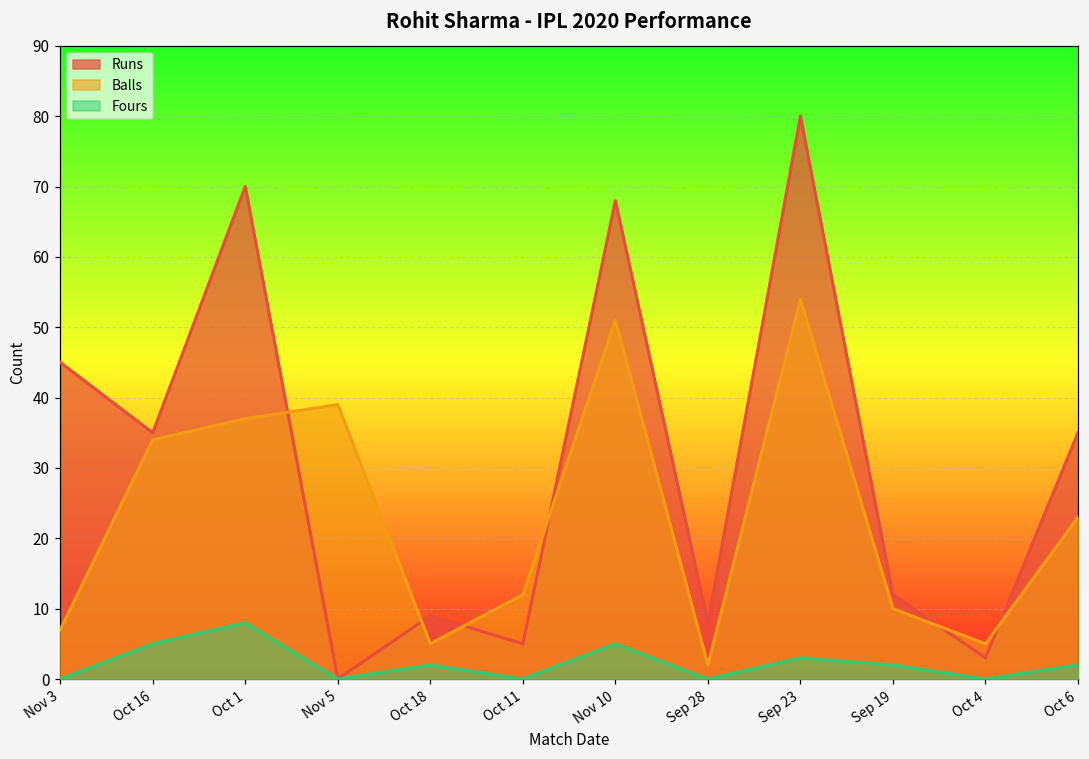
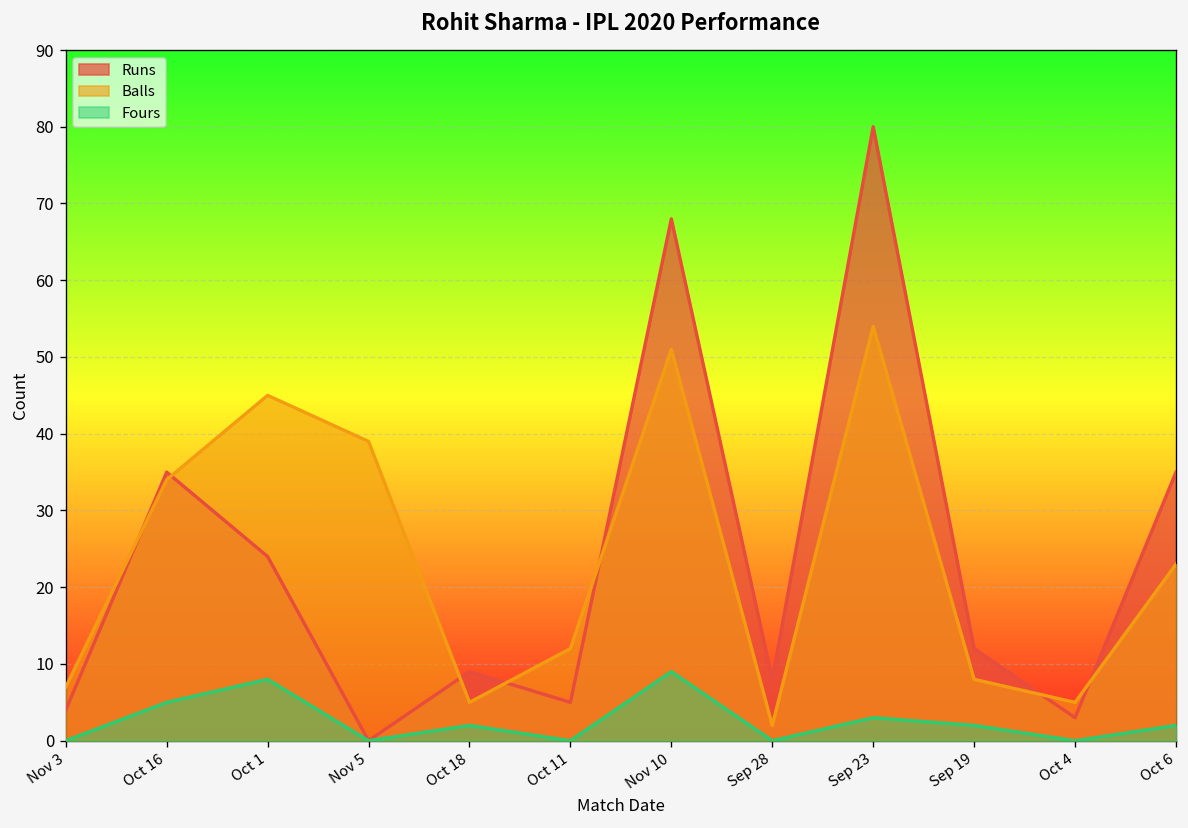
  {
    "Runs": {
-     "Nov 3": 45,
+     "Nov 3": 4,
      "Oct 16": 35,
-     "Oct 1": 70,
+     "Oct 1": 24,
      "Oct 18": 9,
      "Oct 11": 5,
      "Nov 10": 68,
      "Sep 28": 8,
      "Sep 23": 80,
      "Sep 19": 12,
      "Oct 4": 3,
      "Oct 6": 35
    },
    "Balls": {
      "Nov 3": 7,
      "Oct 16": 34,
-     "Oct 1": 37,
+     "Oct 1": 45,
      "Nov 5": 39,
      "Oct 18": 5,
      "Oct 11": 12,
      "Nov 10": 51,
      "Sep 28": 2,
      "Sep 23": 54,
-     "Sep 19": 10,
+     "Sep 19": 8,
      "Oct 4": 5,
      "Oct 6": 23
    },
    "Fours": {
      "Nov 3": 0,
      "Oct 16": 5,
      "Oct 1": 8,
      "Oct 18": 2,
      "Oct 11": 0,
-     "Nov 10": 5,
+     "Nov 10": 9,
      "Sep 28": 0,
      "Sep 23": 3,
      "Sep 19": 2,
      "Oct 4": 0,
      "Oct 6": 2
    }
  }
